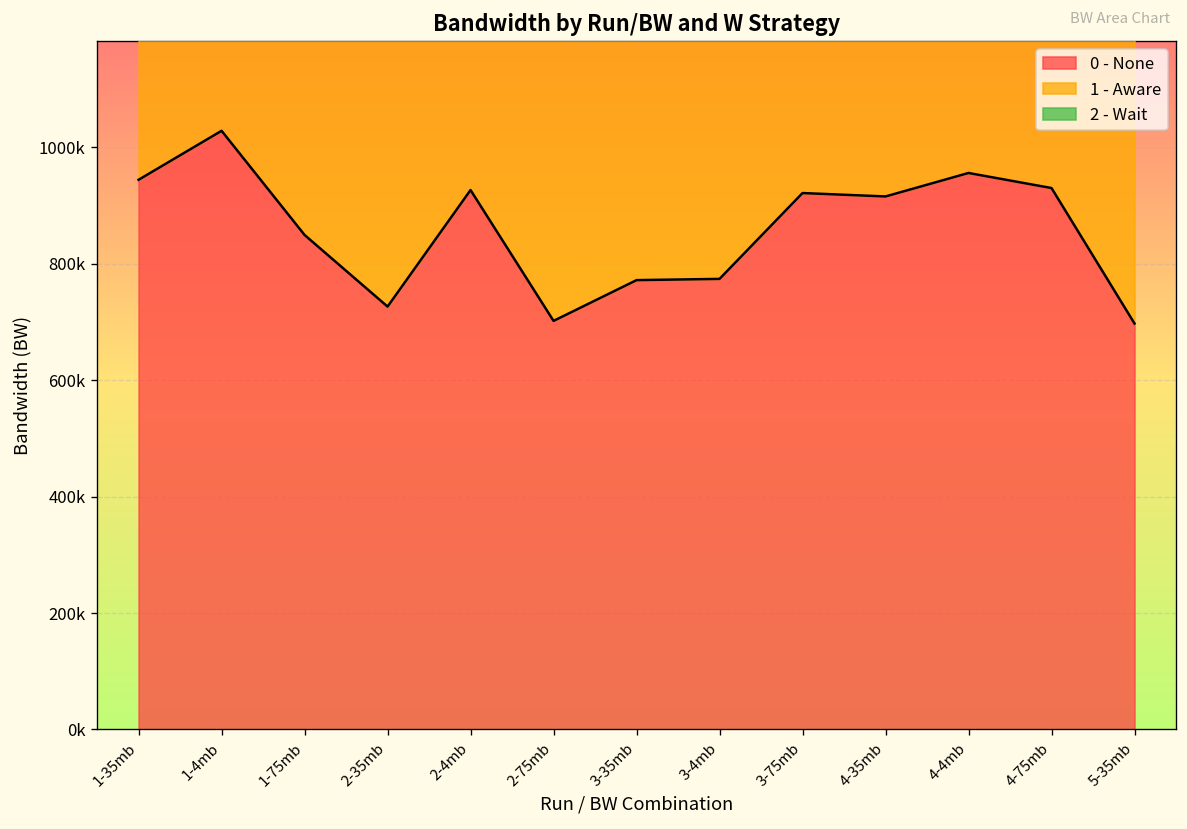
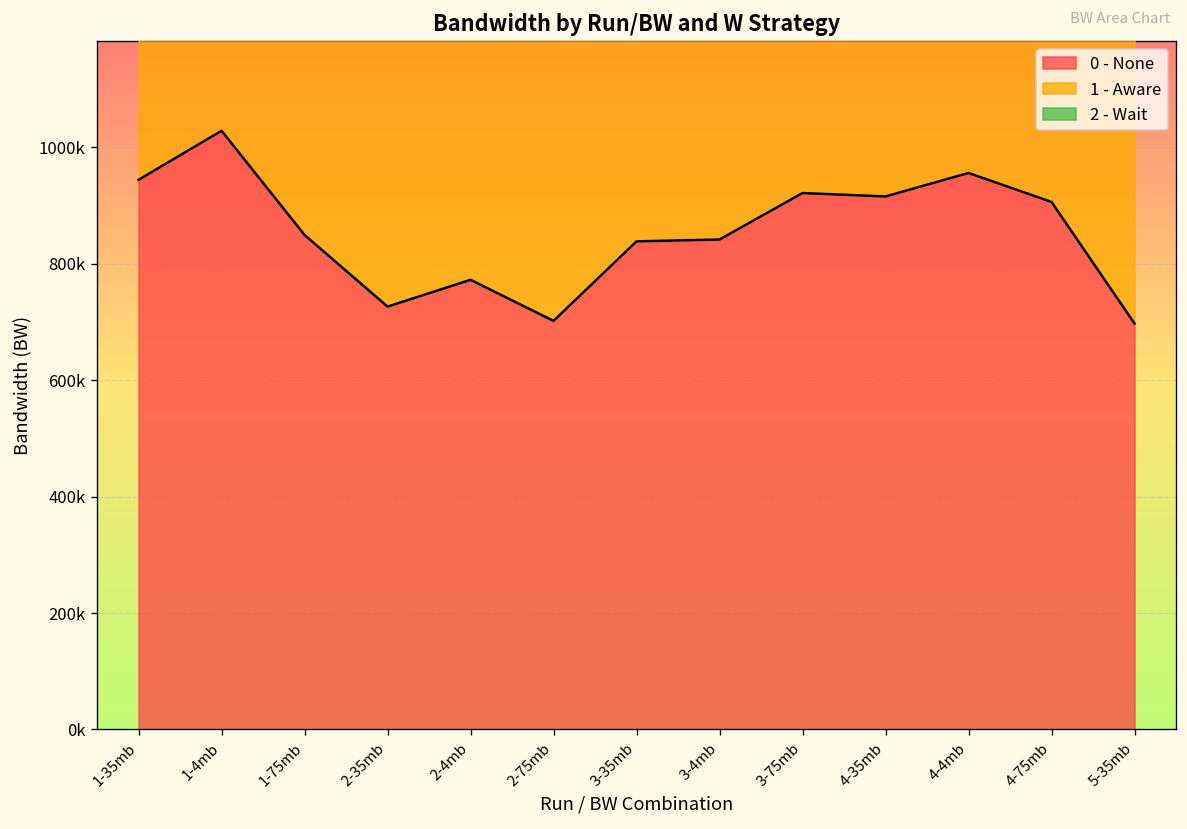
  {
    "0 - None": {
      "1-35mb": 940000,
      "1-4mb": 1030000,
      "1-75mb": 850000,
      "2-35mb": 730000,
-     "2-4mb": 930000,
+     "2-4mb": 770000,
      "2-75mb": 700000,
-     "3-35mb": 770000,
-     "3-4mb": 770000,
+     "3-35mb": 840000,
+     "3-4mb": 840000,
      "3-75mb": 920000,
      "4-35mb": 920000,
      "4-4mb": 960000,
-     "4-75mb": 930000,
+     "4-75mb": 910000,
      "5-35mb": 700000
    }
  }
